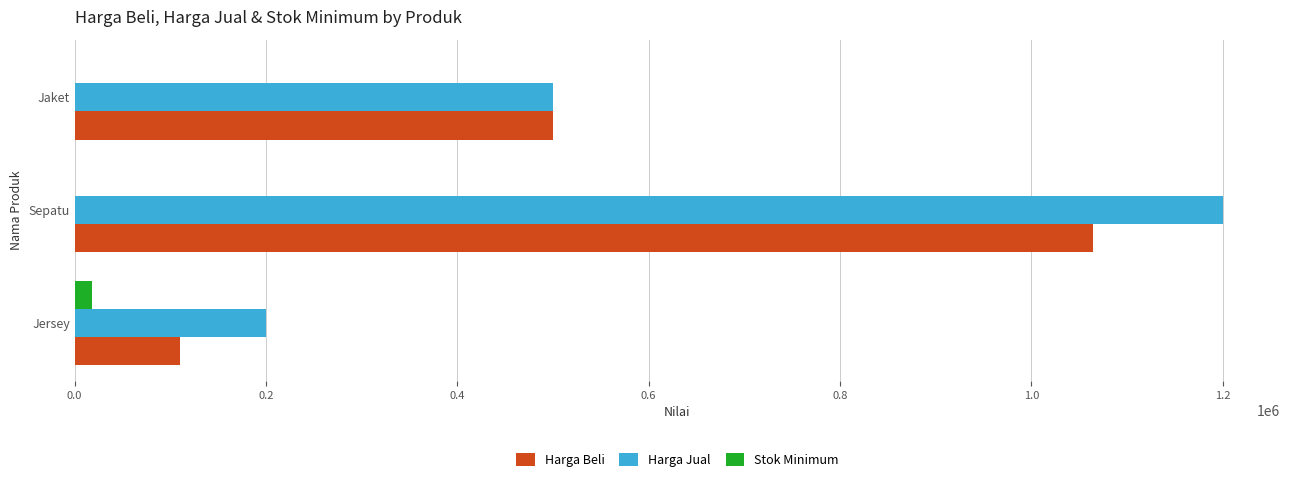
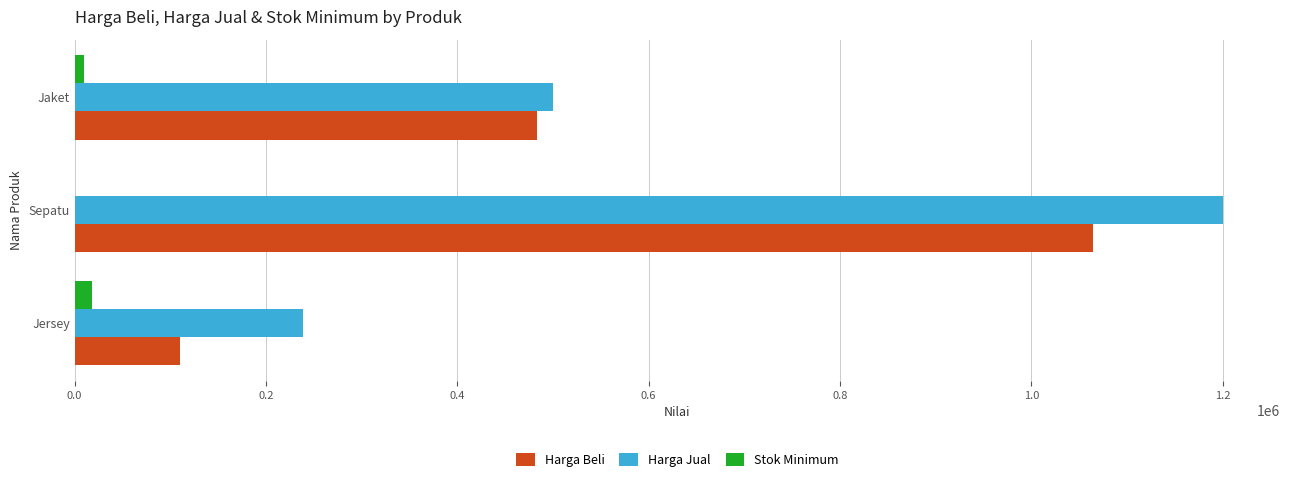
  {
    "Harga Beli": {
-     "Jaket": 500000,
+     "Jaket": 480000,
      "Sepatu": 1060000,
      "Jersey": 110000
    },
    "Harga Jual": {
      "Jaket": 500000,
      "Sepatu": 1200000,
-     "Jersey": 200000
+     "Jersey": 240000
    },
    "Stok Minimum": {
-     "Jaket": 0,
+     "Jaket": 10000,
      "Jersey": 20000
    }
  }
